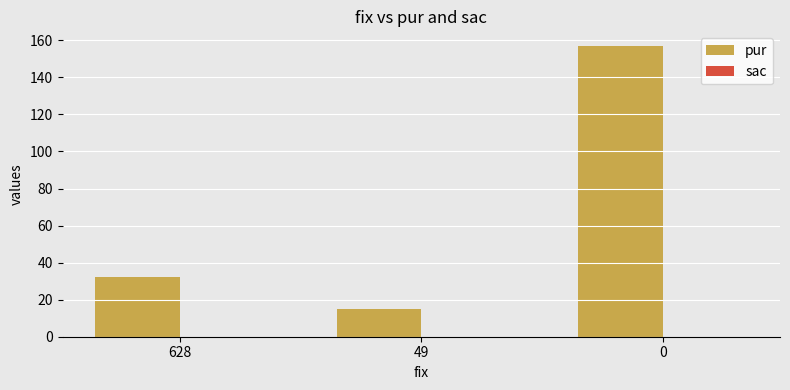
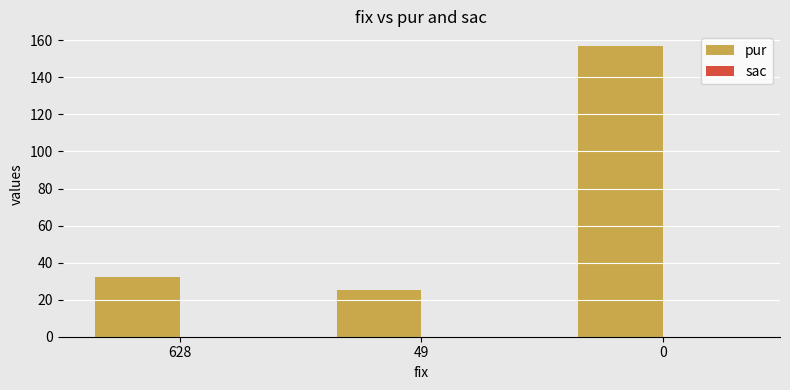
  {
    "pur": {
      "628": 32,
-     "49": 15,
+     "49": 25,
      "0": 157
    },
    "sac": {
      "628": 0,
      "49": 0,
      "0": 0
    }
  }
